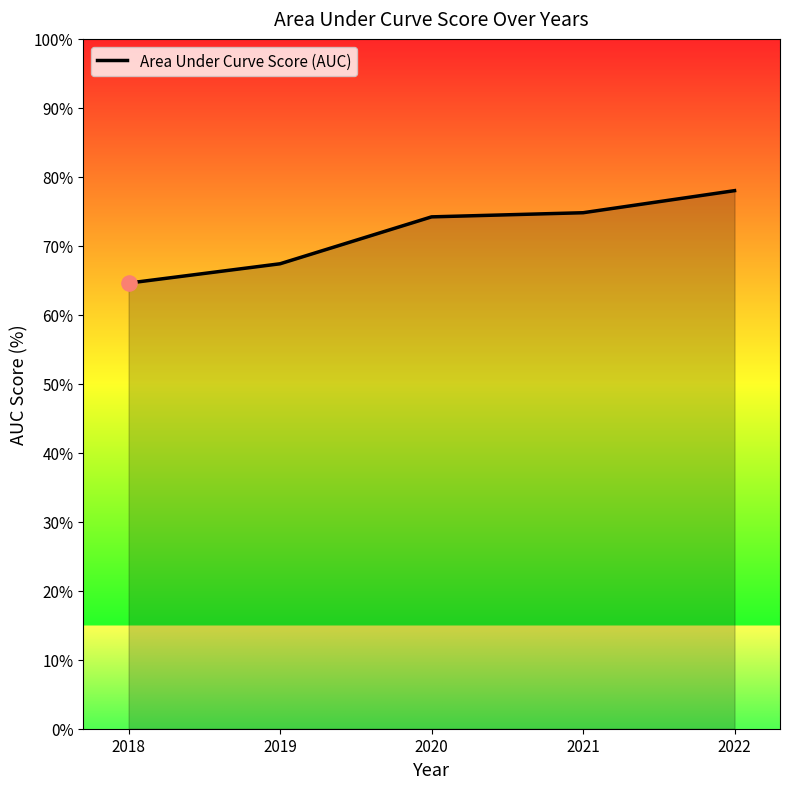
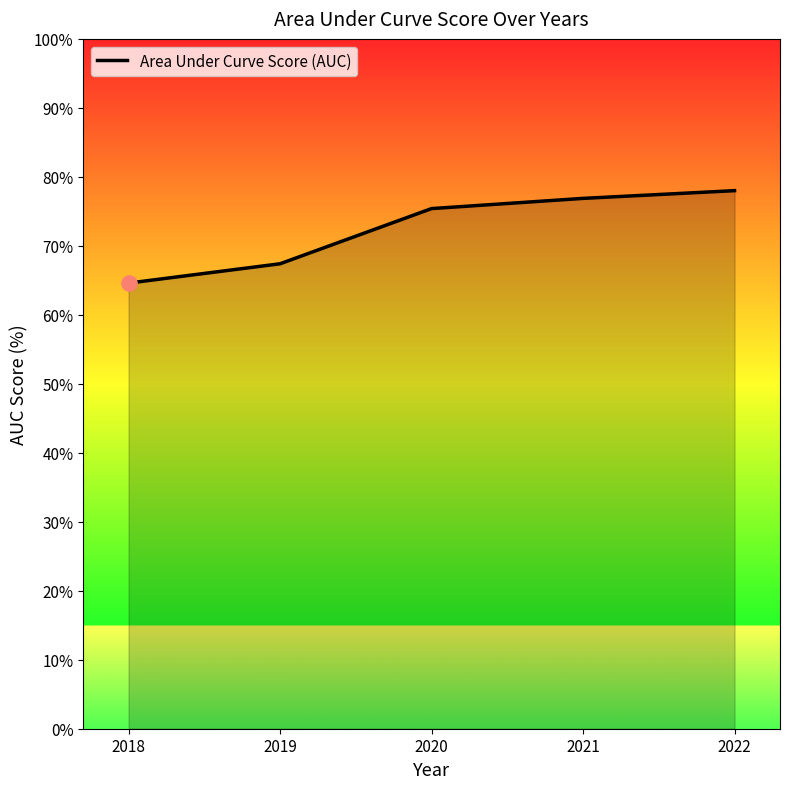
  {
    "Area Under Curve Score (AUC)": {
      "2019": "67%",
-     "2020": "74%",
-     "2021": "75%",
+     "2020": "75%",
+     "2021": "77%",
      "2022": "78%"
    }
  }
